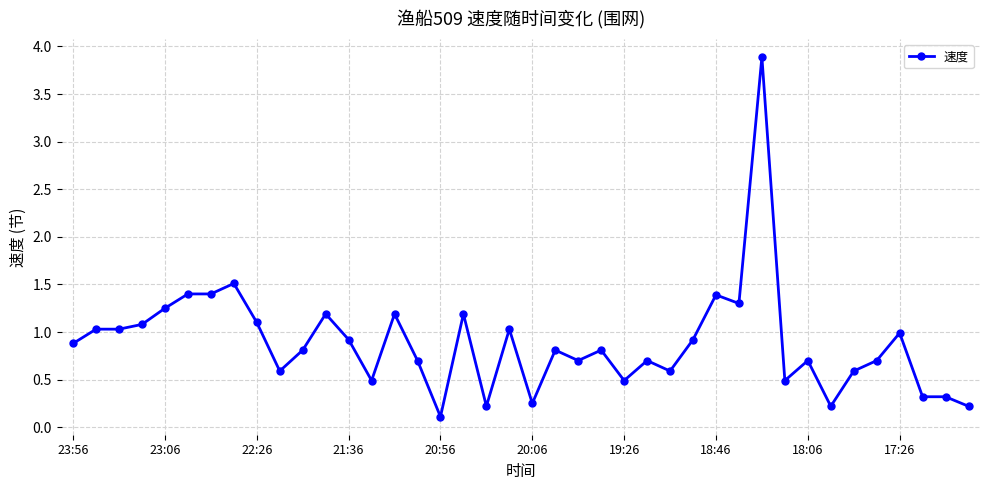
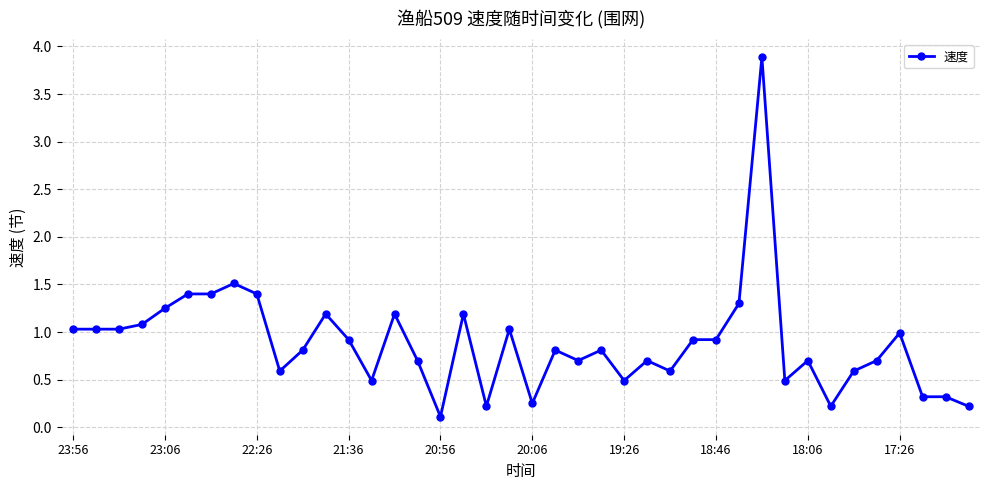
  {
-   "23:56": 0.9,
+   "23:56": 1.0,
    "23:06": 1.3,
-   "22:26": 1.1,
+   "22:26": 1.4,
    "21:36": 0.9,
    "20:56": 0.1,
    "20:06": 0.3,
    "19:26": 0.5,
-   "18:46": 1.4,
+   "18:46": 0.9,
    "18:06": 0.7,
    "17:26": 1.0
  }
